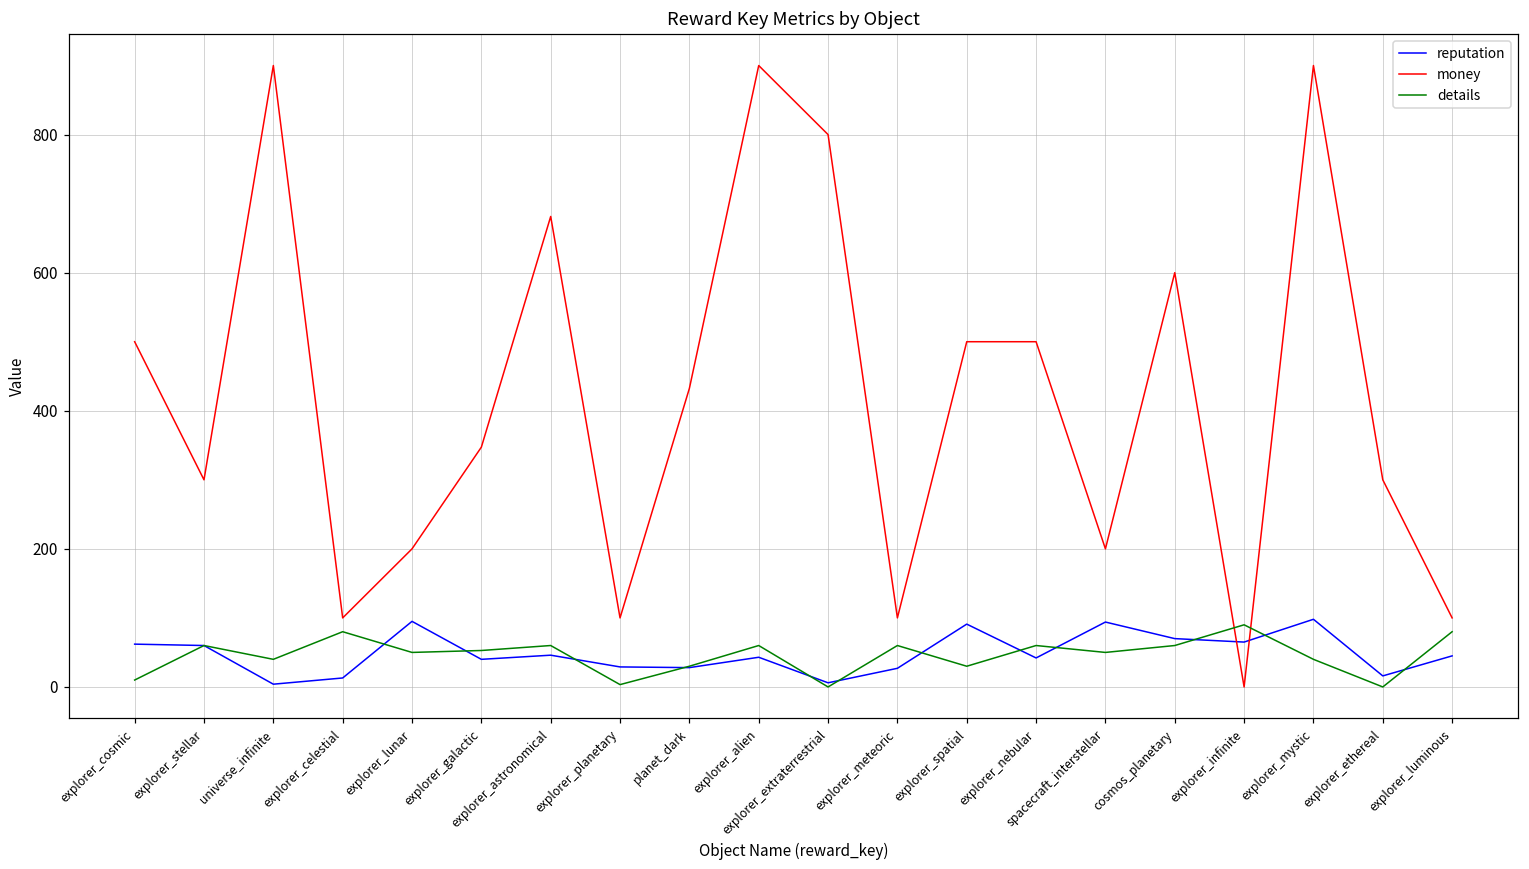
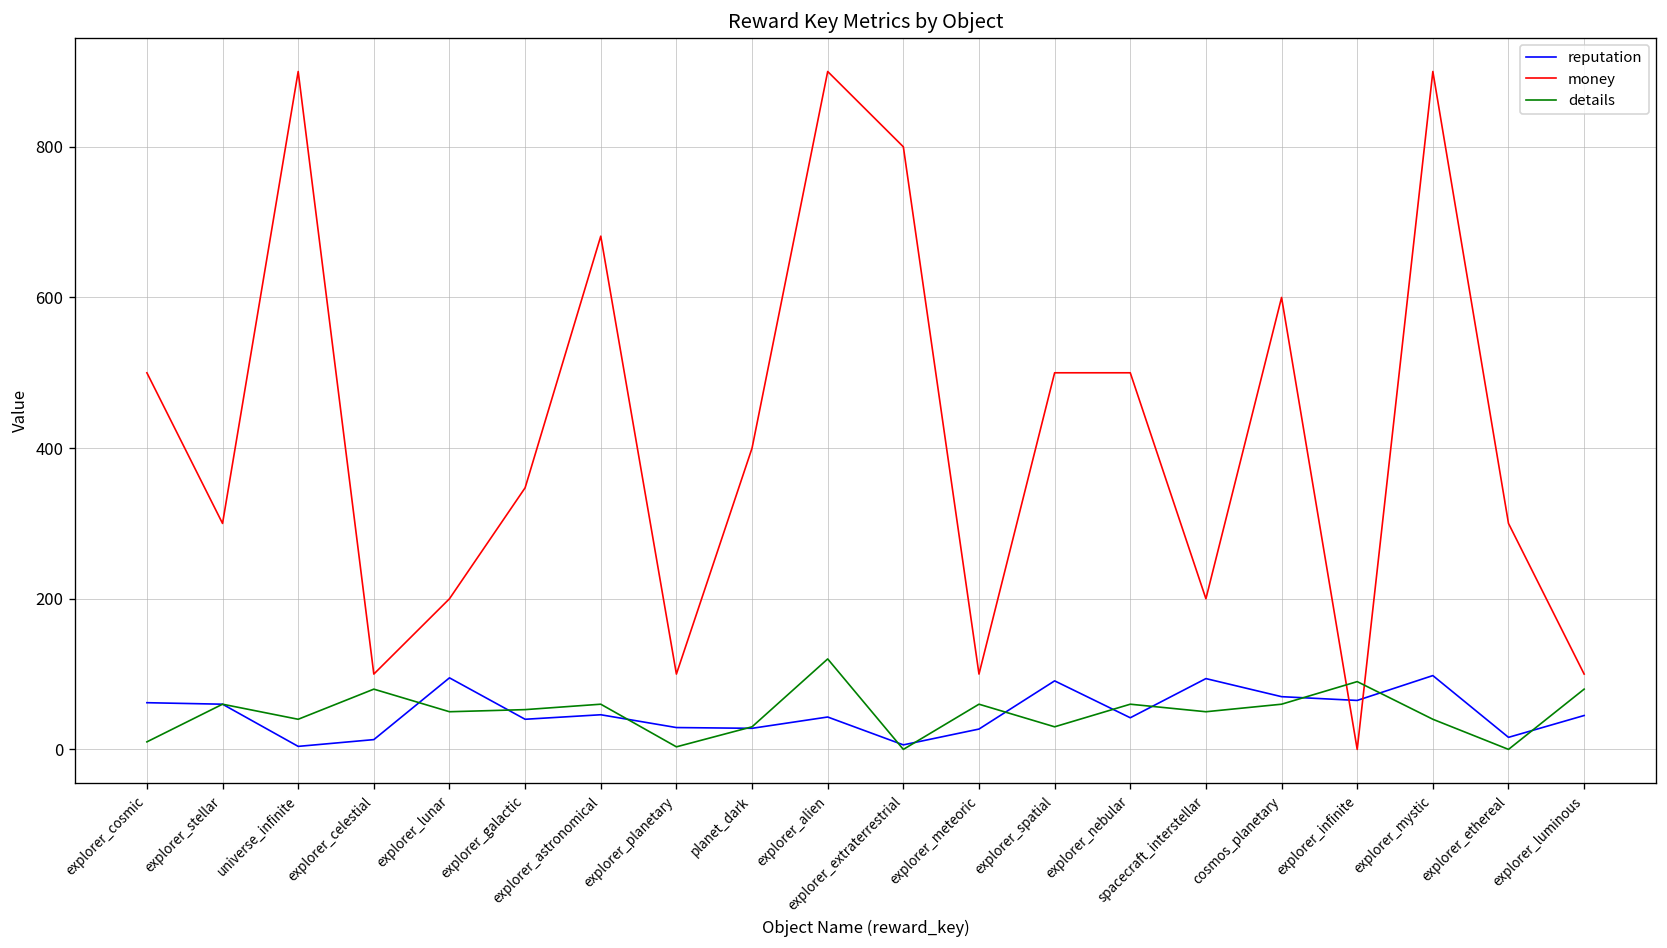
  {
    "reputation": {
      "explorer_cosmic": 60,
      "universe_infinite": 0,
      "explorer_celestial": 10,
      "explorer_lunar": 100,
      "explorer_galactic": 40,
      "explorer_astronomical": 50,
      "explorer_planetary": 30,
      "explorer_alien": 40,
      "explorer_extraterrestrial": 10,
      "explorer_meteoric": 30,
      "explorer_spatial": 90,
      "explorer_nebular": 40,
      "spacecraft_interstellar": 90,
      "cosmos_planetary": 70,
      "explorer_infinite": 70,
      "explorer_mystic": 100,
      "explorer_ethereal": 20,
      "explorer_luminous": 50
    },
    "money": {
      "explorer_cosmic": 500,
      "explorer_stellar": 300,
      "universe_infinite": 900,
      "explorer_celestial": 100,
      "explorer_lunar": 200,
      "explorer_galactic": 350,
      "explorer_astronomical": 680,
      "explorer_planetary": 100,
-     "planet_dark": 430,
+     "planet_dark": 400,
      "explorer_alien": 900,
      "explorer_extraterrestrial": 800,
      "explorer_meteoric": 100,
      "explorer_spatial": 500,
      "explorer_nebular": 500,
      "spacecraft_interstellar": 200,
      "cosmos_planetary": 600,
      "explorer_infinite": 0,
      "explorer_mystic": 900,
      "explorer_ethereal": 300,
      "explorer_luminous": 100
    },
    "details": {
      "explorer_cosmic": 10,
      "universe_infinite": 40,
      "explorer_celestial": 80,
      "explorer_lunar": 50,
      "explorer_galactic": 50,
      "explorer_astronomical": 60,
      "explorer_planetary": 0,
-     "explorer_alien": 60,
+     "explorer_alien": 120,
      "explorer_extraterrestrial": 0,
      "explorer_meteoric": 60,
      "explorer_spatial": 30,
      "explorer_nebular": 60,
      "spacecraft_interstellar": 50,
      "cosmos_planetary": 60,
      "explorer_infinite": 90,
      "explorer_mystic": 40,
      "explorer_ethereal": 0,
      "explorer_luminous": 80
    }
  }
